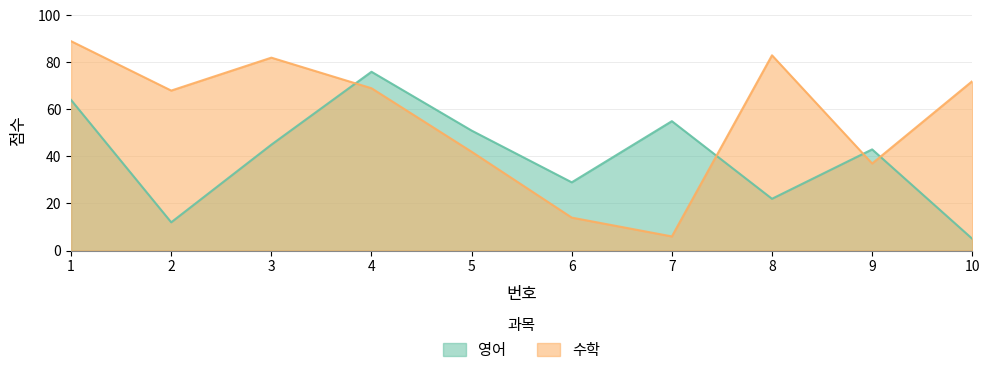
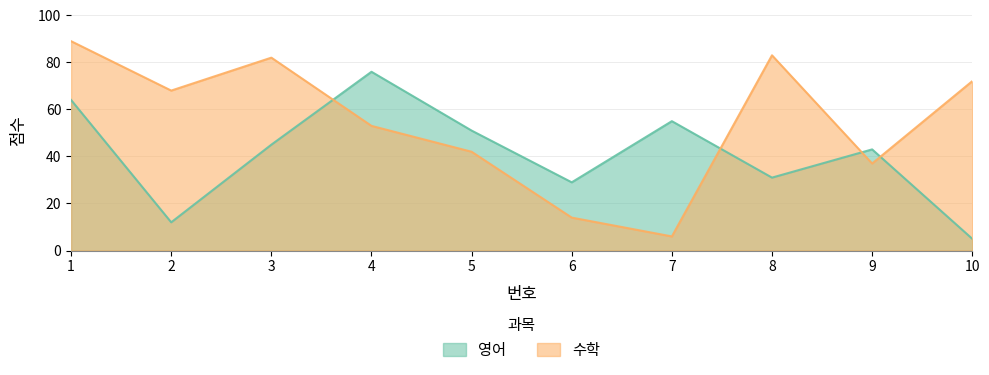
  {
    "영어": {
      "1": 64,
      "2": 12,
      "3": 45,
      "4": 76,
      "5": 51,
      "6": 29,
      "7": 55,
-     "8": 22,
+     "8": 31,
      "9": 43,
      "10": 5
    },
    "수학": {
      "1": 89,
      "2": 68,
      "3": 82,
-     "4": 69,
+     "4": 53,
      "5": 42,
      "6": 14,
      "7": 6,
      "8": 83,
      "9": 37,
      "10": 72
    }
  }
